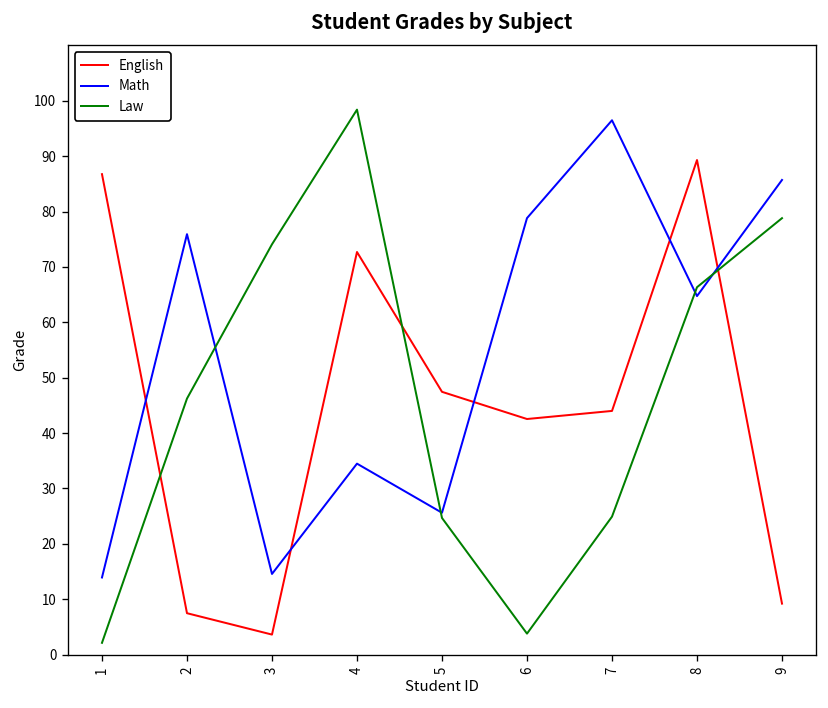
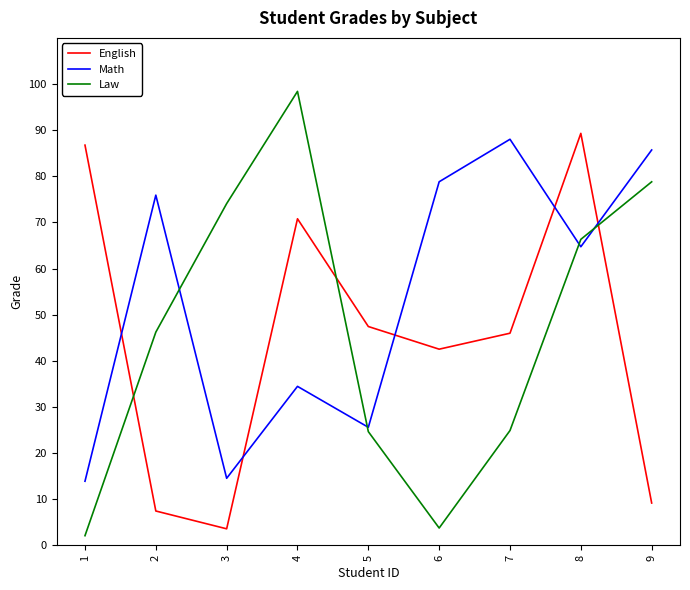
  {
    "English": {
      "1": 87,
      "2": 7,
      "3": 4,
-     "4": 73,
+     "4": 71,
      "5": 47,
      "6": 43,
-     "7": 44,
+     "7": 46,
      "8": 89,
      "9": 9
    },
    "Math": {
      "1": 14,
      "2": 76,
      "3": 15,
      "4": 34,
      "5": 26,
      "6": 79,
-     "7": 96,
+     "7": 88,
      "8": 65,
      "9": 86
    },
    "Law": {
      "1": 2,
      "2": 46,
      "3": 74,
      "4": 98,
      "5": 25,
      "6": 4,
      "7": 25,
      "8": 66,
      "9": 79
    }
  }
